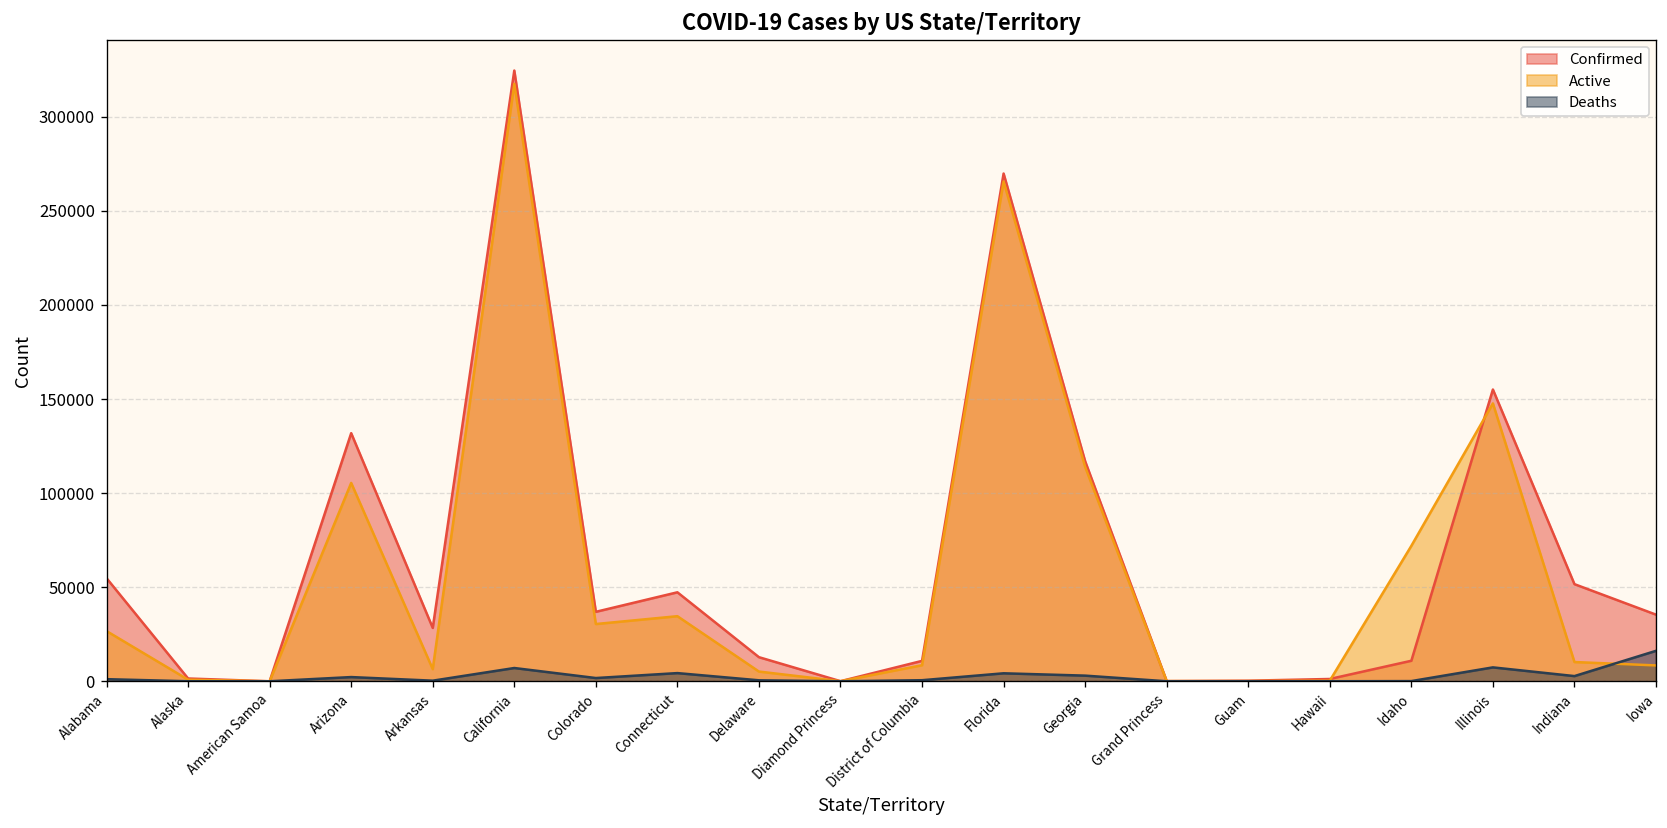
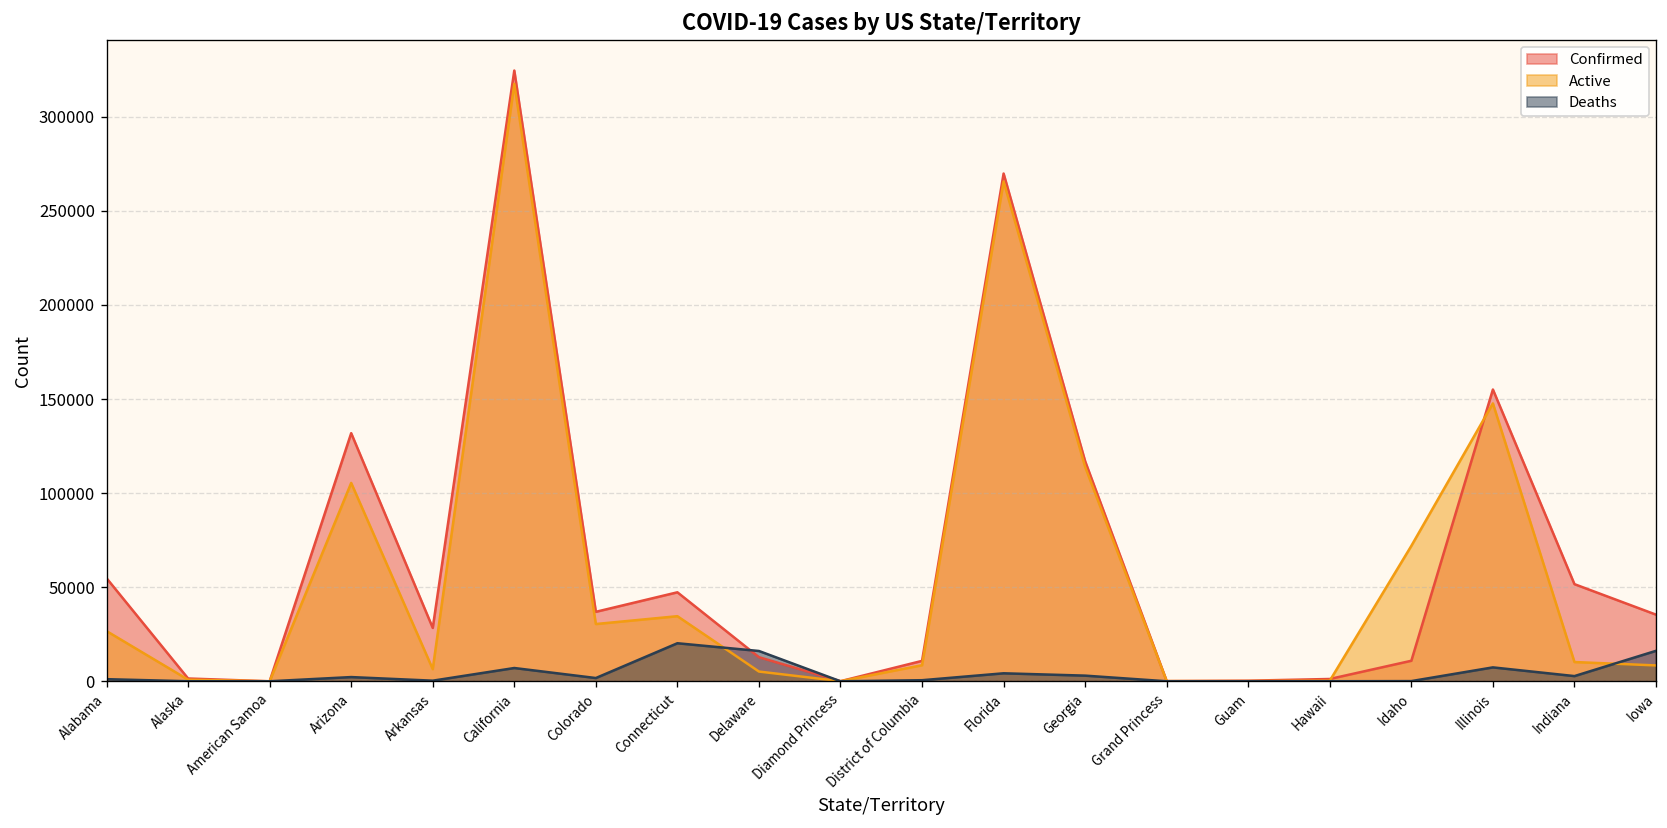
  {
    "Confirmed": {
      "Alabama": 55000,
      "Arizona": 132000,
      "Arkansas": 28000,
      "California": 325000,
      "Colorado": 37000,
      "Connecticut": 47000,
      "Delaware": 13000,
      "District of Columbia": 11000,
      "Florida": 270000,
      "Georgia": 117000,
      "Idaho": 11000,
      "Illinois": 155000,
      "Indiana": 52000,
      "Iowa": 35000
    },
    "Active": {
      "Alabama": 27000,
      "Arizona": 105000,
      "Arkansas": 6000,
      "California": 317000,
      "Colorado": 30000,
      "Connecticut": 35000,
      "Delaware": 5000,
      "District of Columbia": 9000,
      "Florida": 266000,
      "Georgia": 114000,
      "Idaho": 72000,
      "Illinois": 148000,
      "Indiana": 10000,
      "Iowa": 8000
    },
    "Deaths": {
      "Alabama": 1000,
      "Arizona": 2000,
      "Arkansas": 0,
      "California": 7000,
      "Colorado": 2000,
-     "Connecticut": 4000,
-     "Delaware": 1000,
+     "Connecticut": 20000,
+     "Delaware": 16000,
      "District of Columbia": 1000,
      "Florida": 4000,
      "Georgia": 3000,
      "Idaho": 0,
      "Illinois": 7000,
      "Indiana": 3000,
      "Iowa": 16000
    }
  }
